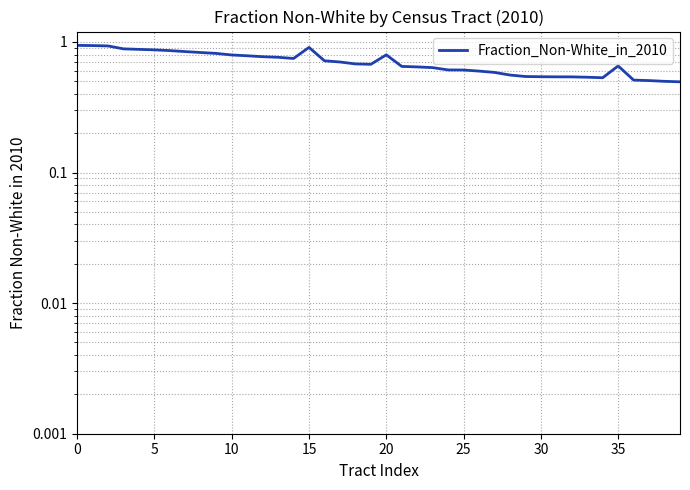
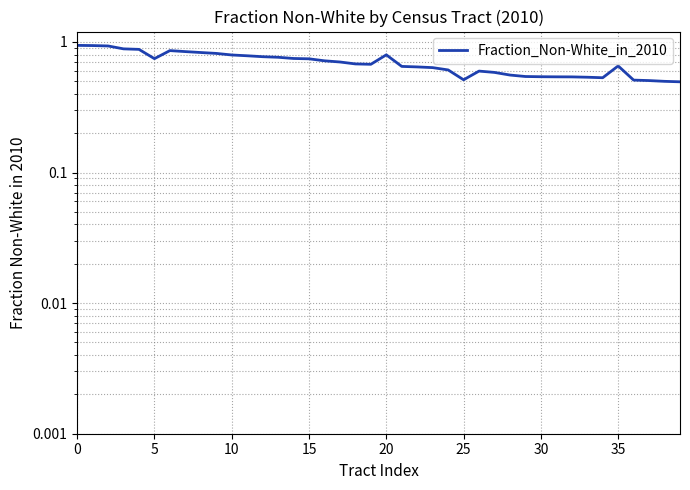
  {
    "0": 0.9,
-   "5": 0.9,
+   "5": 0.7,
    "10": 0.8,
-   "15": 0.9,
+   "15": 0.7,
    "20": 0.8,
-   "25": 0.6,
+   "25": 0.51,
    "30": 0.54,
    "35": 0.7
  }
